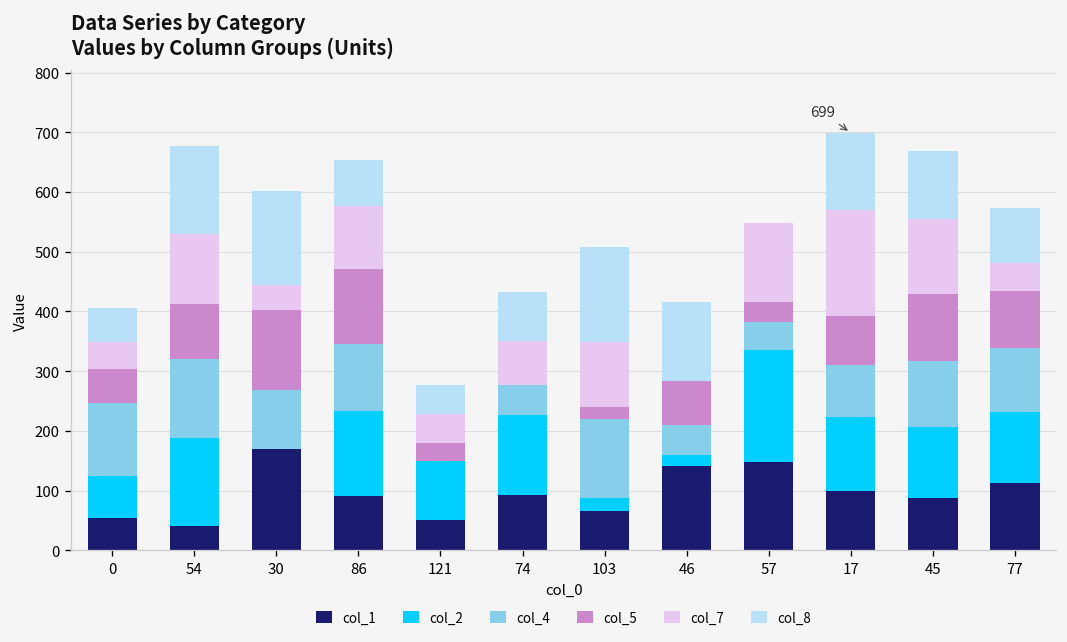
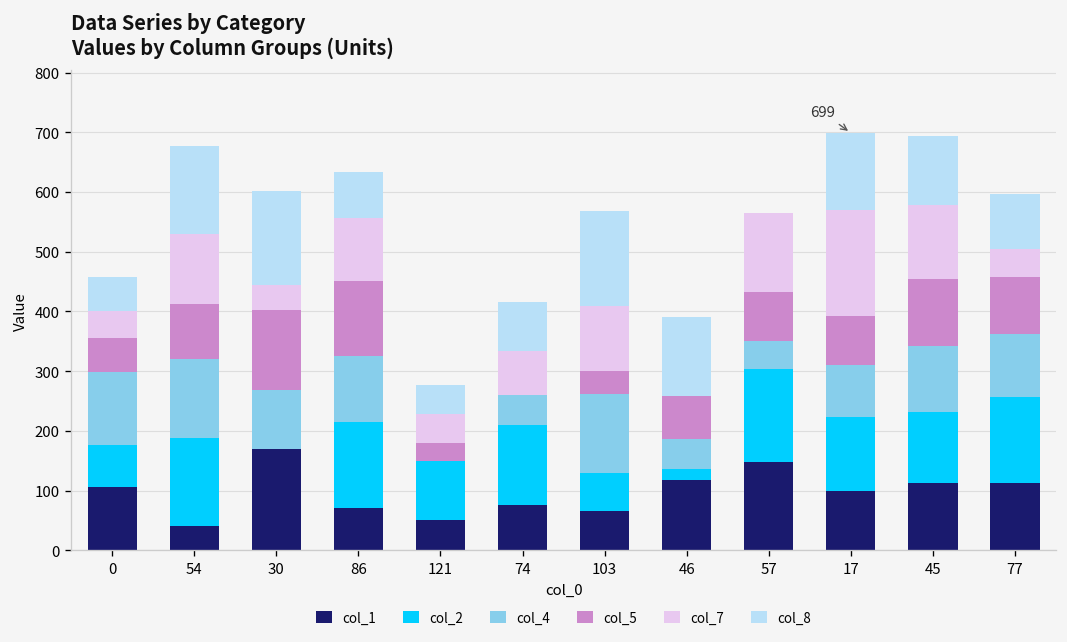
  {
    "col_1": {
-     "0": 50,
+     "0": 110,
      "54": 40,
      "30": 170,
-     "86": 90,
+     "86": 70,
      "121": 50,
-     "74": 90,
+     "74": 80,
      "103": 70,
-     "46": 140,
+     "46": 120,
      "57": 150,
      "17": 100,
-     "45": 90,
+     "45": 110,
      "77": 110
    },
    "col_2": {
      "0": 70,
      "54": 150,
      "30": 0,
      "86": 140,
      "121": 100,
      "74": 130,
-     "103": 20,
+     "103": 70,
      "46": 20,
-     "57": 190,
+     "57": 160,
      "17": 120,
      "45": 120,
-     "77": 120
+     "77": 140
    },
    "col_5": {
      "0": 60,
      "54": 90,
      "30": 130,
      "86": 130,
      "121": 30,
      "74": 0,
-     "103": 20,
+     "103": 40,
      "46": 70,
-     "57": 30,
+     "57": 80,
      "17": 80,
      "45": 110,
      "77": 100
    }
  }
